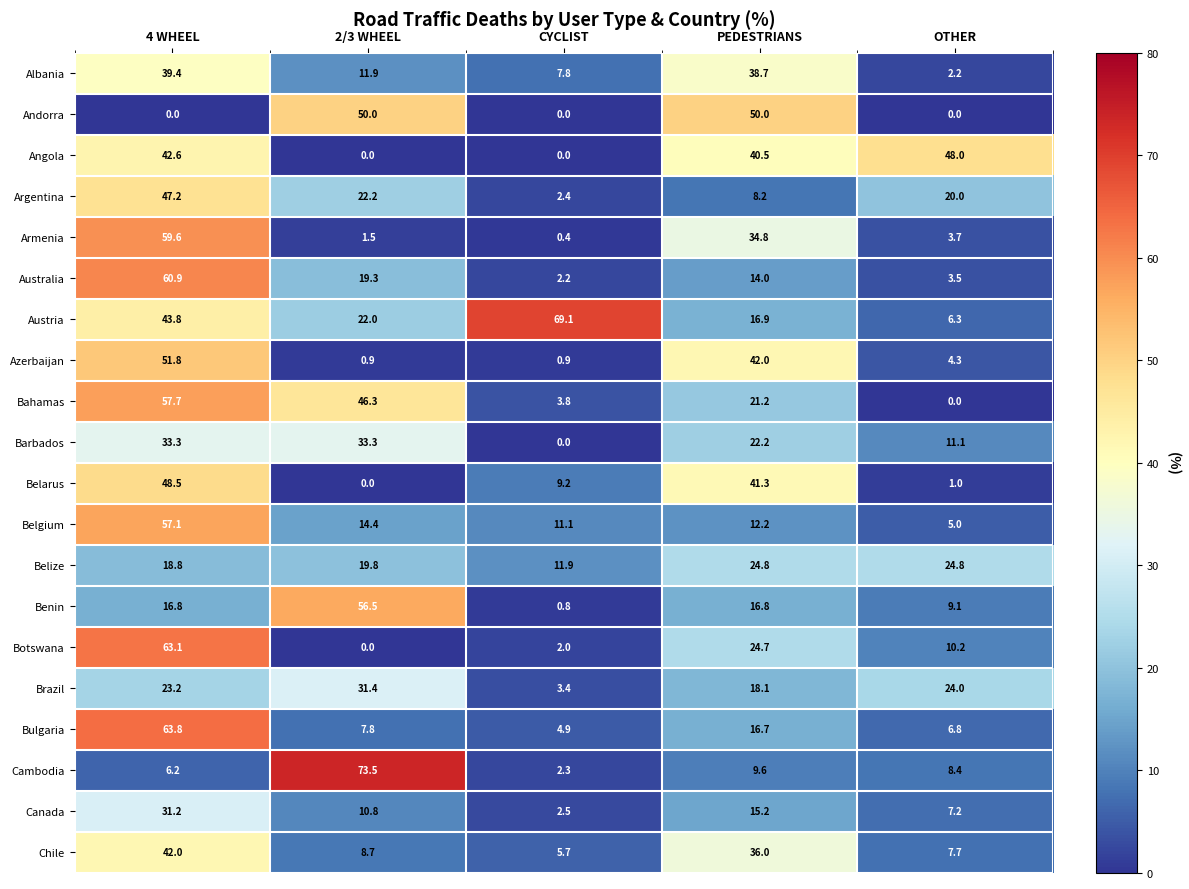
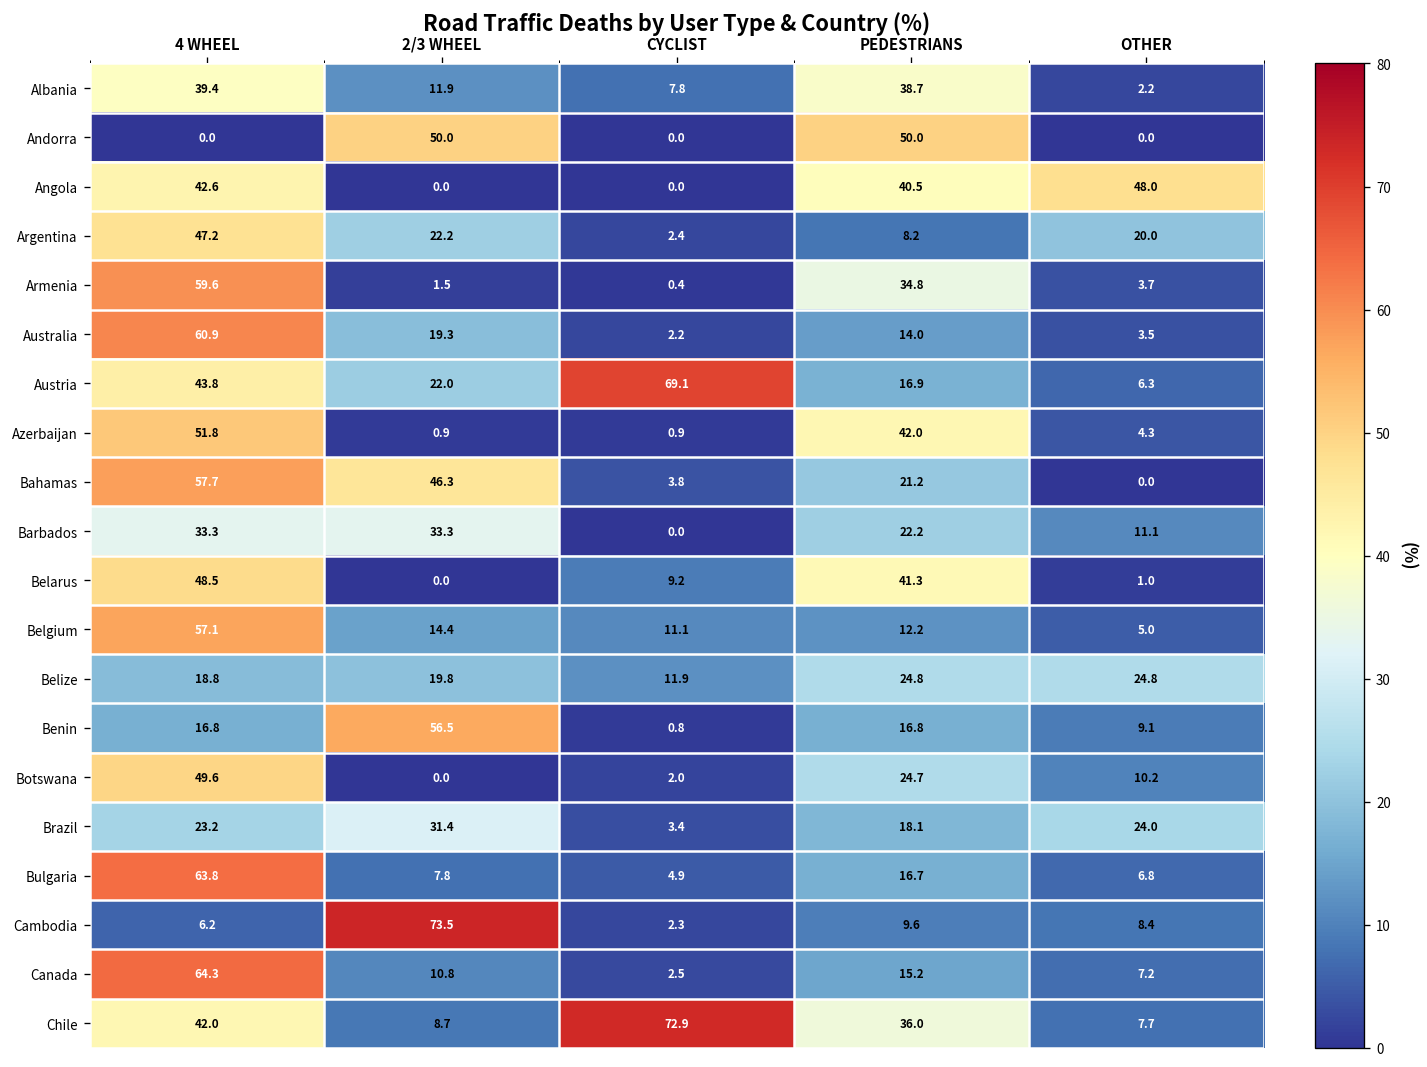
  {
    "Albania": {
      "4 WHEEL": 39.4,
      "2/3 WHEEL": 11.9,
      "CYCLIST": 7.8,
      "PEDESTRIANS": 38.7,
      "OTHER": 2.2
    },
    "Andorra": {
      "4 WHEEL": 0.0,
      "2/3 WHEEL": 50.0,
      "CYCLIST": 0.0,
      "PEDESTRIANS": 50.0,
      "OTHER": 0.0
    },
    "Angola": {
      "4 WHEEL": 42.6,
      "2/3 WHEEL": 0.0,
      "CYCLIST": 0.0,
      "PEDESTRIANS": 40.5,
      "OTHER": 48.0
    },
    "Argentina": {
      "4 WHEEL": 47.2,
      "2/3 WHEEL": 22.2,
      "CYCLIST": 2.4,
      "PEDESTRIANS": 8.2,
      "OTHER": 20.0
    },
    "Armenia": {
      "4 WHEEL": 59.6,
      "2/3 WHEEL": 1.5,
      "CYCLIST": 0.4,
      "PEDESTRIANS": 34.8,
      "OTHER": 3.7
    },
    "Australia": {
      "4 WHEEL": 60.9,
      "2/3 WHEEL": 19.3,
      "CYCLIST": 2.2,
      "PEDESTRIANS": 14.0,
      "OTHER": 3.5
    },
    "Austria": {
      "4 WHEEL": 43.8,
      "2/3 WHEEL": 22.0,
      "CYCLIST": 69.1,
      "PEDESTRIANS": 16.9,
      "OTHER": 6.3
    },
    "Azerbaijan": {
      "4 WHEEL": 51.8,
      "2/3 WHEEL": 0.9,
      "CYCLIST": 0.9,
      "PEDESTRIANS": 42.0,
      "OTHER": 4.3
    },
    "Bahamas": {
      "4 WHEEL": 57.7,
      "2/3 WHEEL": 46.3,
      "CYCLIST": 3.8,
      "PEDESTRIANS": 21.2,
      "OTHER": 0.0
    },
    "Barbados": {
      "4 WHEEL": 33.3,
      "2/3 WHEEL": 33.3,
      "CYCLIST": 0.0,
      "PEDESTRIANS": 22.2,
      "OTHER": 11.1
    },
    "Belarus": {
      "4 WHEEL": 48.5,
      "2/3 WHEEL": 0.0,
      "CYCLIST": 9.2,
      "PEDESTRIANS": 41.3,
      "OTHER": 1.0
    },
    "Belgium": {
      "4 WHEEL": 57.1,
      "2/3 WHEEL": 14.4,
      "CYCLIST": 11.1,
      "PEDESTRIANS": 12.2,
      "OTHER": 5.0
    },
    "Belize": {
      "4 WHEEL": 18.8,
      "2/3 WHEEL": 19.8,
      "CYCLIST": 11.9,
      "PEDESTRIANS": 24.8,
      "OTHER": 24.8
    },
    "Benin": {
      "4 WHEEL": 16.8,
      "2/3 WHEEL": 56.5,
      "CYCLIST": 0.8,
      "PEDESTRIANS": 16.8,
      "OTHER": 9.1
    },
    "Botswana": {
-     "4 WHEEL": 63.1,
+     "4 WHEEL": 49.6,
      "2/3 WHEEL": 0.0,
      "CYCLIST": 2.0,
      "PEDESTRIANS": 24.7,
      "OTHER": 10.2
    },
    "Brazil": {
      "4 WHEEL": 23.2,
      "2/3 WHEEL": 31.4,
      "CYCLIST": 3.4,
      "PEDESTRIANS": 18.1,
      "OTHER": 24.0
    },
    "Bulgaria": {
      "4 WHEEL": 63.8,
      "2/3 WHEEL": 7.8,
      "CYCLIST": 4.9,
      "PEDESTRIANS": 16.7,
      "OTHER": 6.8
    },
    "Cambodia": {
      "4 WHEEL": 6.2,
      "2/3 WHEEL": 73.5,
      "CYCLIST": 2.3,
      "PEDESTRIANS": 9.6,
      "OTHER": 8.4
    },
    "Canada": {
-     "4 WHEEL": 31.2,
+     "4 WHEEL": 64.3,
      "2/3 WHEEL": 10.8,
      "CYCLIST": 2.5,
      "PEDESTRIANS": 15.2,
      "OTHER": 7.2
    },
    "Chile": {
      "4 WHEEL": 42.0,
      "2/3 WHEEL": 8.7,
-     "CYCLIST": 5.7,
+     "CYCLIST": 72.9,
      "PEDESTRIANS": 36.0,
      "OTHER": 7.7
    }
  }
